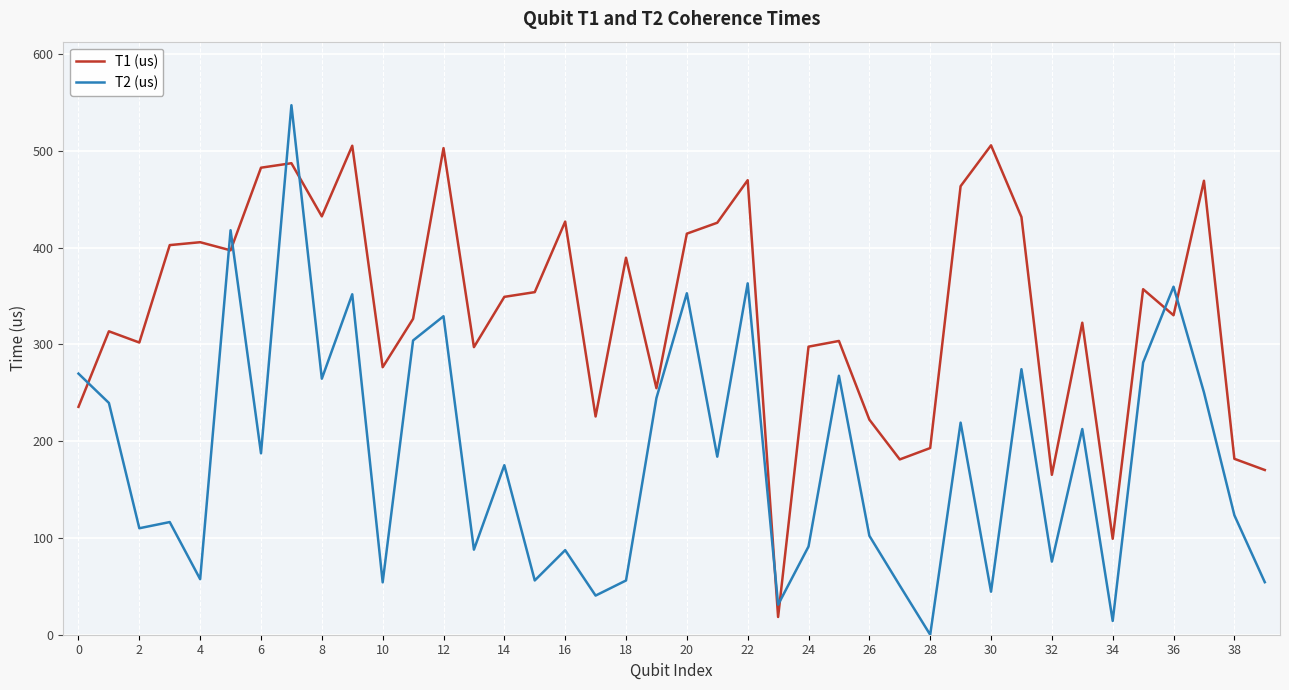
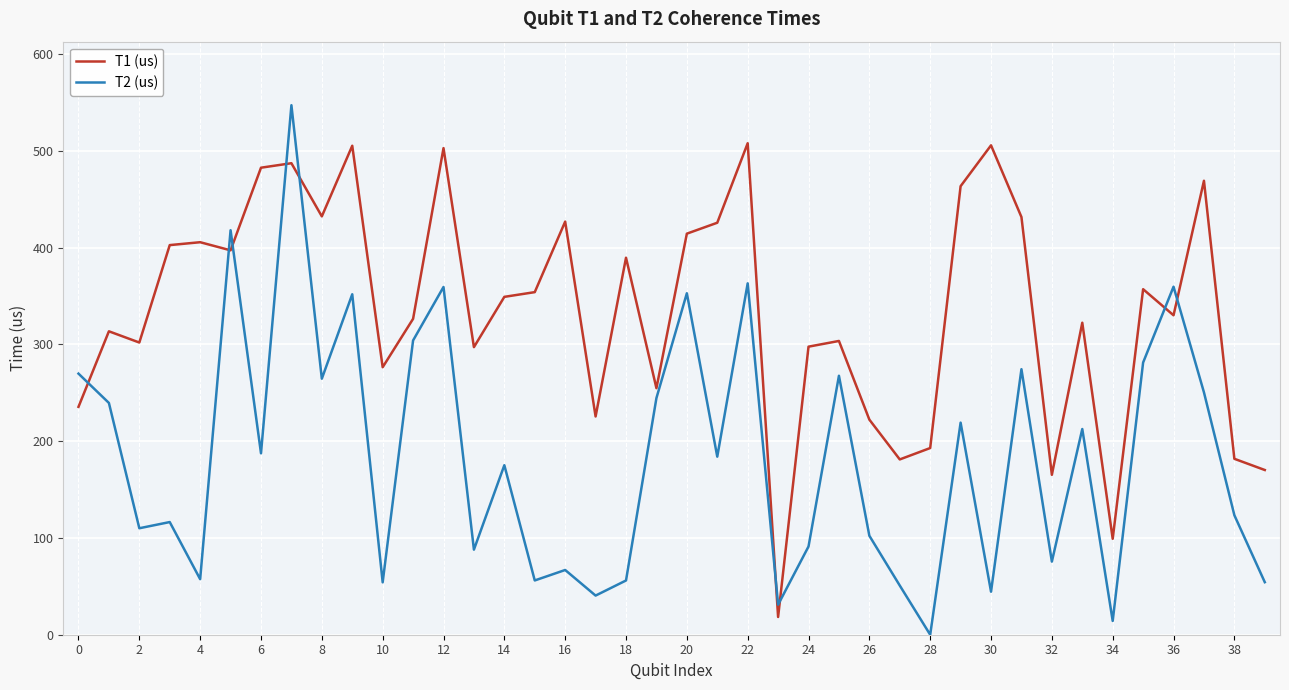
  {
    "T1 (us)": {
      "0": 240,
      "2": 300,
      "4": 410,
      "6": 480,
      "8": 430,
      "10": 280,
      "12": 500,
      "14": 350,
      "16": 430,
      "18": 390,
      "20": 410,
-     "22": 470,
+     "22": 510,
      "24": 300,
      "26": 220,
      "28": 190,
      "30": 510,
      "32": 170,
      "34": 100,
      "36": 330,
      "38": 180
    },
    "T2 (us)": {
      "0": 270,
      "2": 110,
      "4": 60,
      "6": 190,
      "8": 260,
      "10": 50,
-     "12": 330,
+     "12": 360,
      "14": 180,
-     "16": 90,
+     "16": 70,
      "18": 60,
      "20": 350,
      "22": 360,
      "24": 90,
      "26": 100,
      "28": 0,
      "30": 40,
      "32": 80,
      "34": 10,
      "36": 360,
      "38": 120
    }
  }
